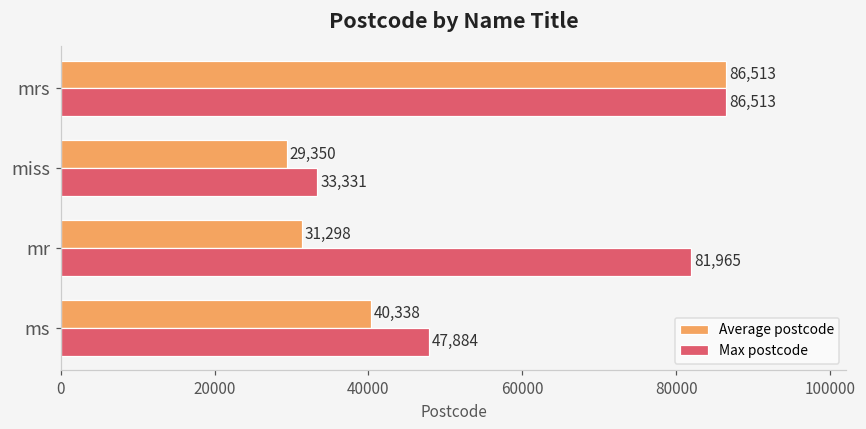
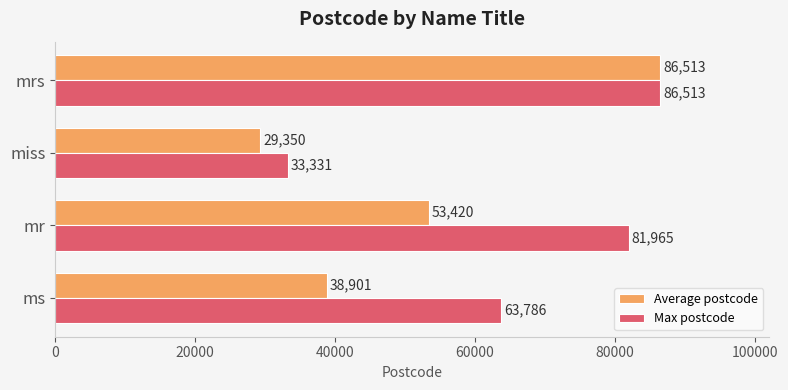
  {
    "Average postcode": {
      "mrs": "86,513",
      "miss": "29,350",
-     "mr": "31,298",
-     "ms": "40,338"
+     "mr": "53,420",
+     "ms": "38,901"
    },
    "Max postcode": {
      "mrs": "86,513",
      "miss": "33,331",
      "mr": "81,965",
-     "ms": "47,884"
+     "ms": "63,786"
    }
  }
